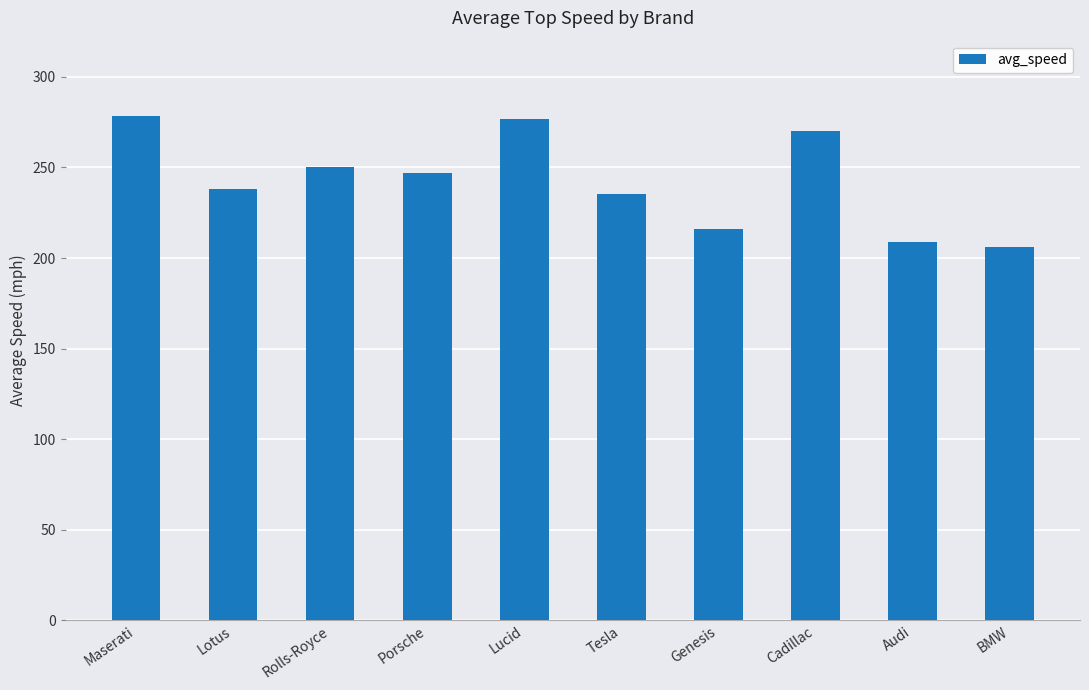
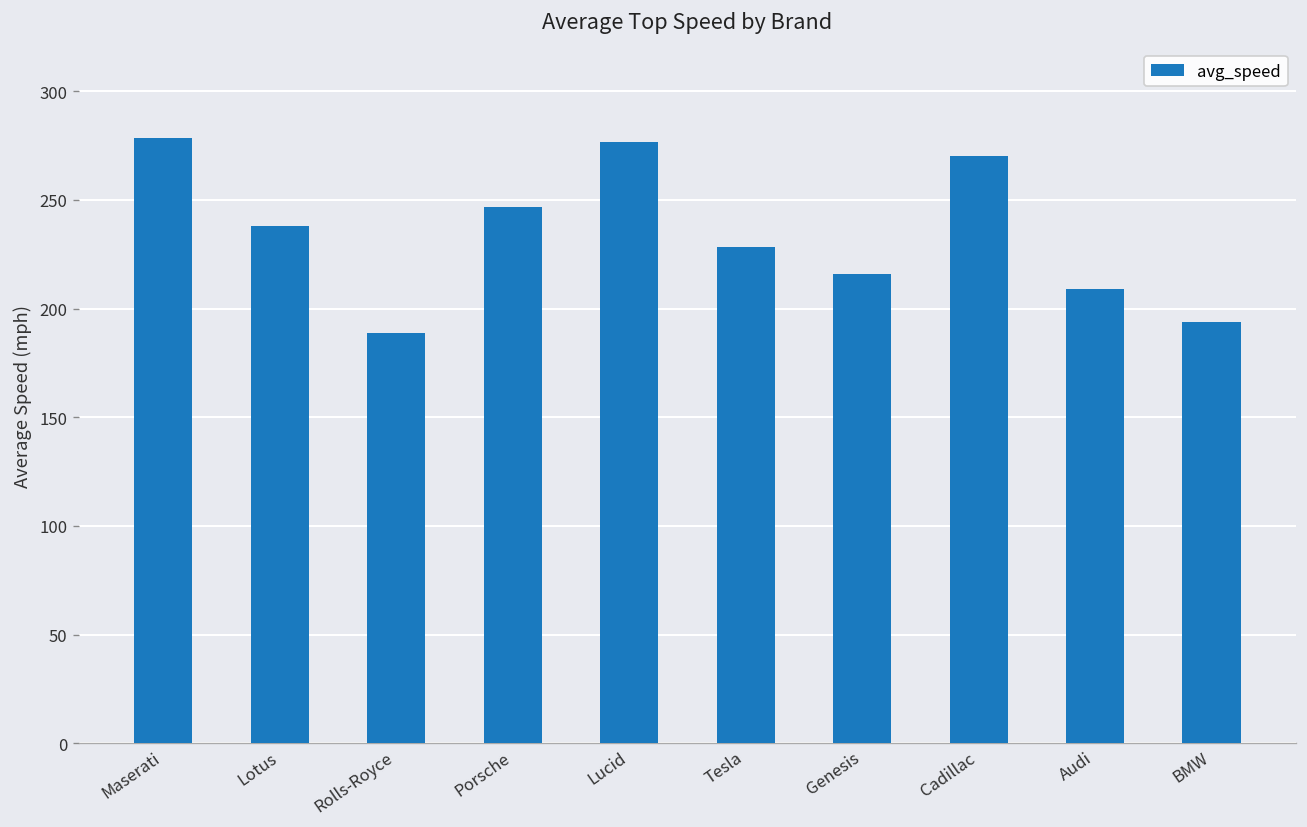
  {
    "Maserati": 278,
    "Lotus": 238,
-   "Rolls-Royce": 250,
+   "Rolls-Royce": 189,
    "Porsche": 247,
    "Lucid": 277,
-   "Tesla": 236,
+   "Tesla": 228,
    "Genesis": 216,
    "Cadillac": 270,
    "Audi": 209,
-   "BMW": 206
+   "BMW": 194
  }
